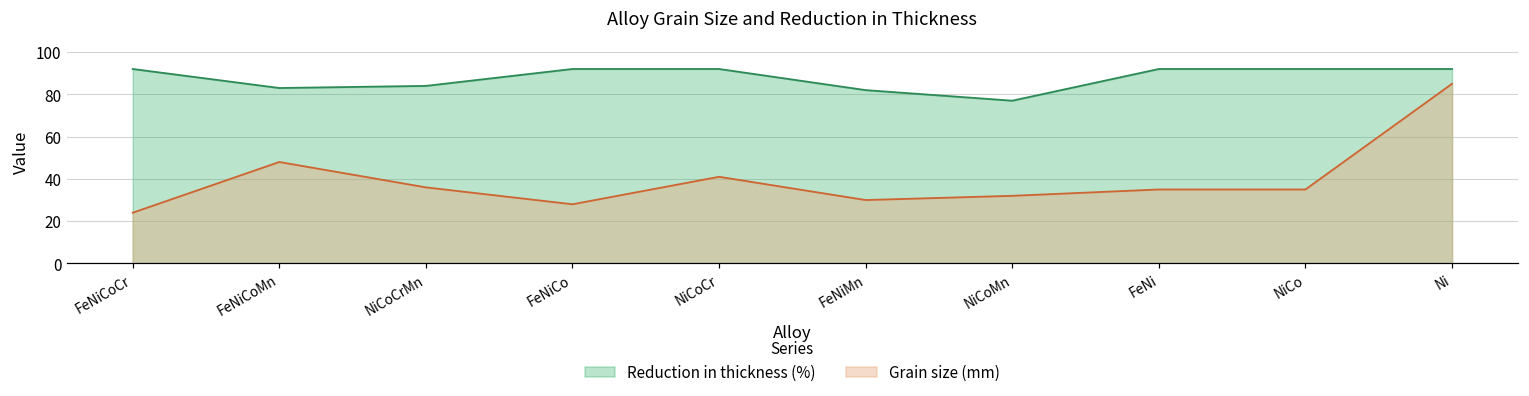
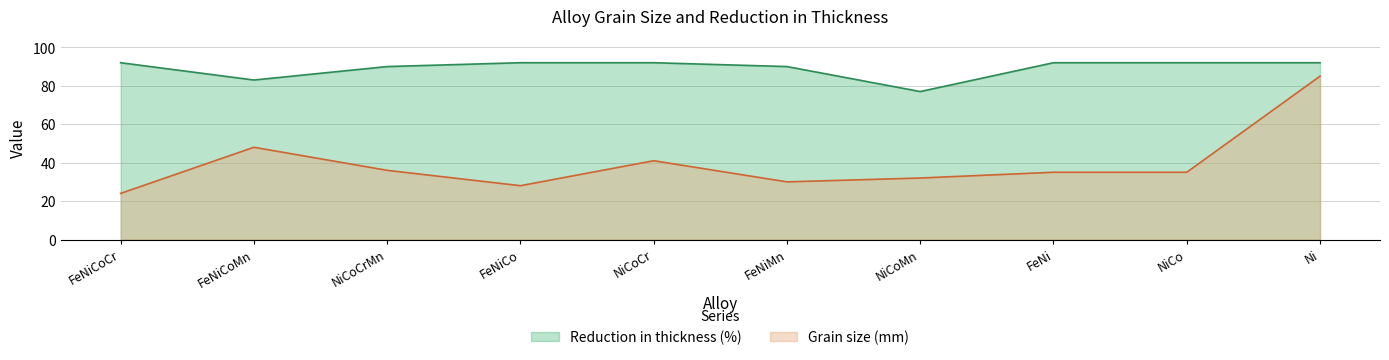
  {
    "Reduction in thickness (%)": {
      "FeNiCoCr": 92,
      "FeNiCoMn": 83,
-     "NiCoCrMn": 84,
+     "NiCoCrMn": 90,
      "FeNiCo": 92,
      "NiCoCr": 92,
-     "FeNiMn": 82,
+     "FeNiMn": 90,
      "NiCoMn": 77,
      "FeNi": 92,
      "NiCo": 92,
      "Ni": 92
    },
    "Grain size (mm)": {
      "FeNiCoCr": 24,
      "FeNiCoMn": 48,
      "NiCoCrMn": 36,
      "FeNiCo": 28,
      "NiCoCr": 41,
      "FeNiMn": 30,
      "NiCoMn": 32,
      "FeNi": 35,
      "NiCo": 35,
      "Ni": 85
    }
  }
